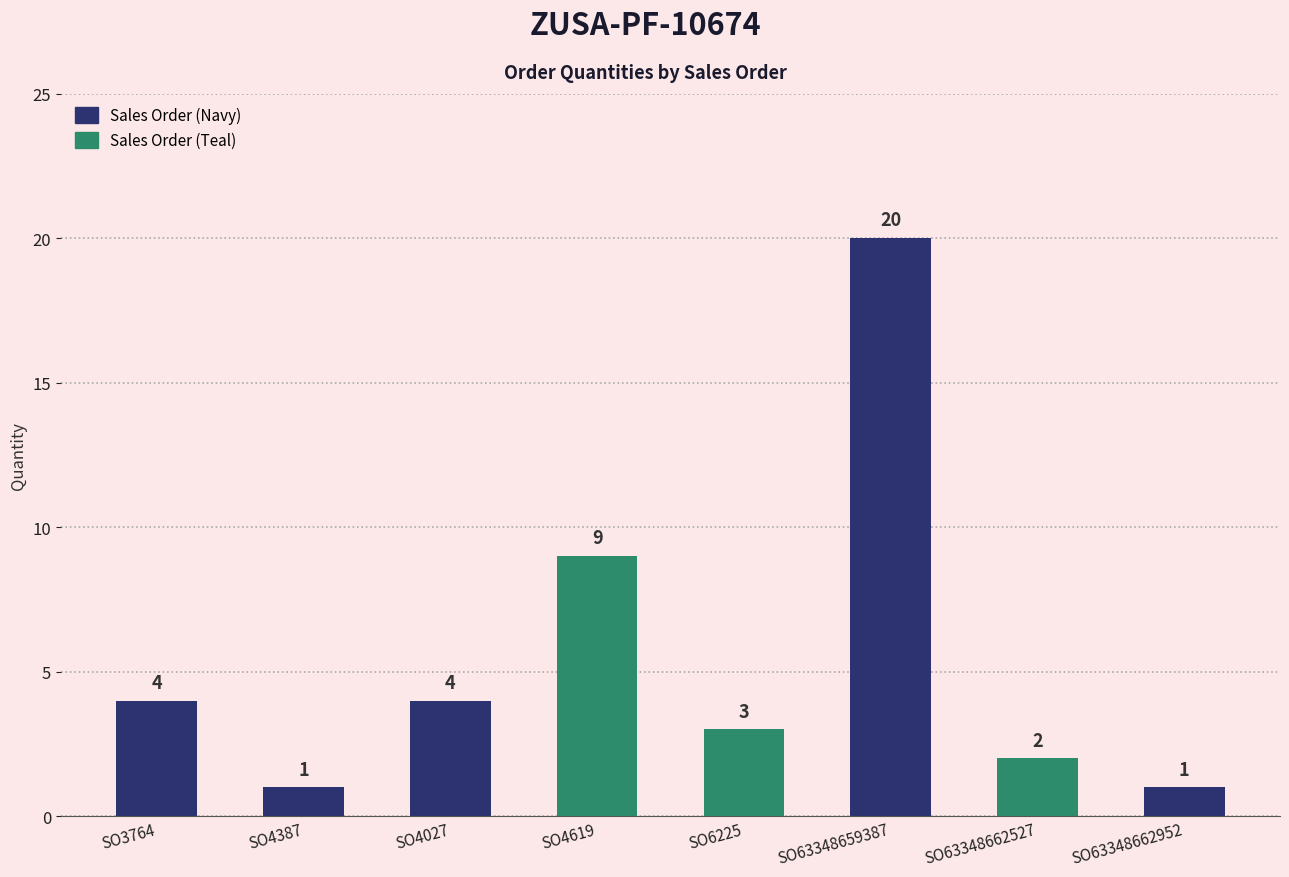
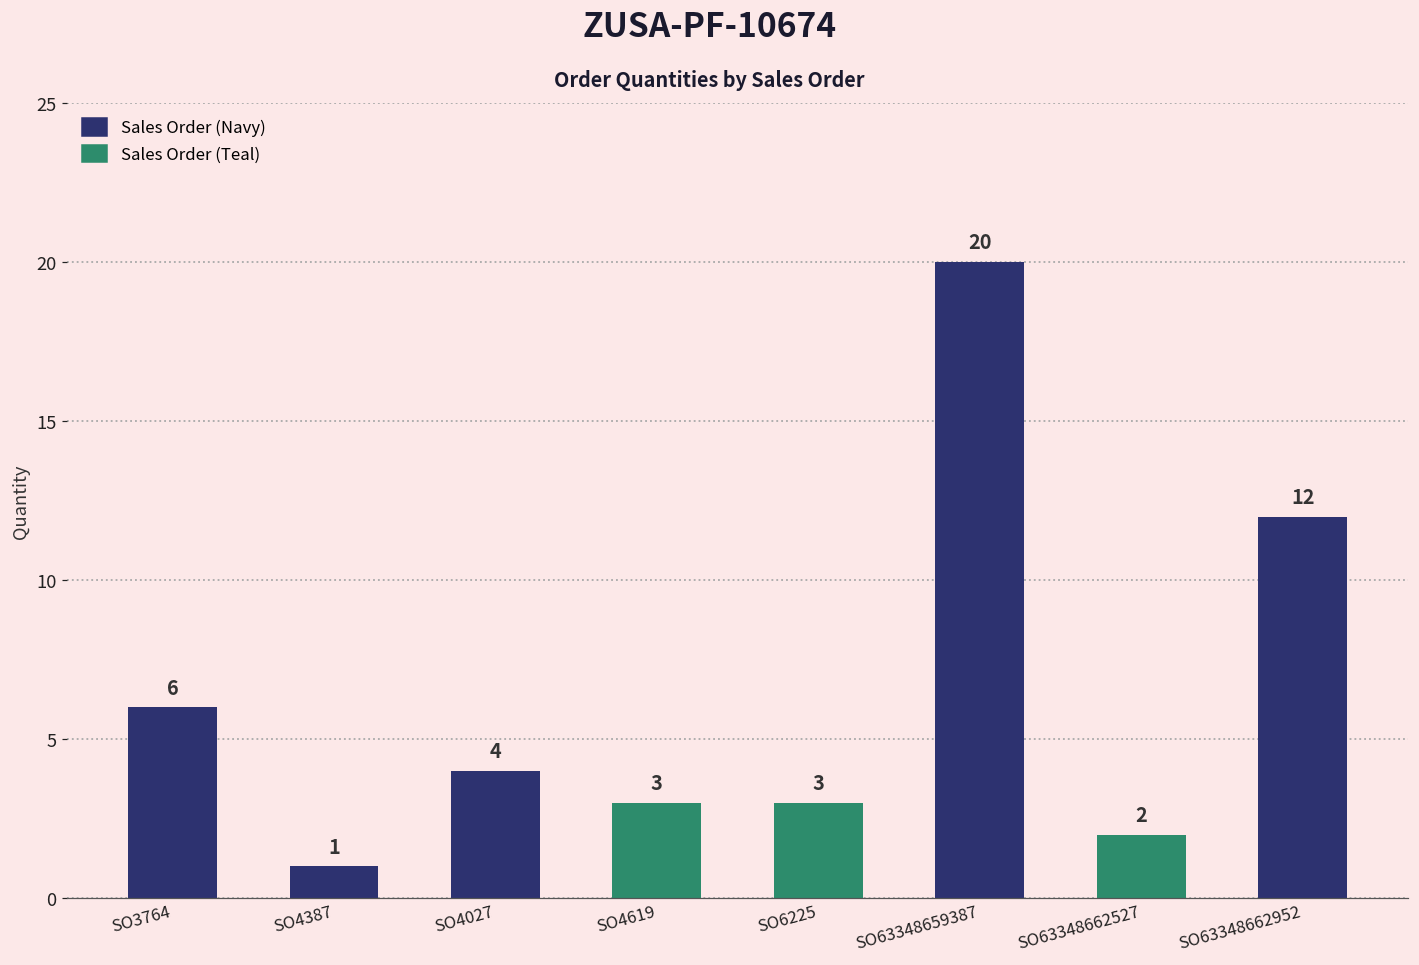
  {
-   "SO3764": 4,
+   "SO3764": 6,
    "SO4387": 1,
    "SO4027": 4,
-   "SO4619": 9,
+   "SO4619": 3,
    "SO6225": 3,
    "SO63348659387": 20,
    "SO63348662527": 2,
-   "SO63348662952": 1
+   "SO63348662952": 12
  }
